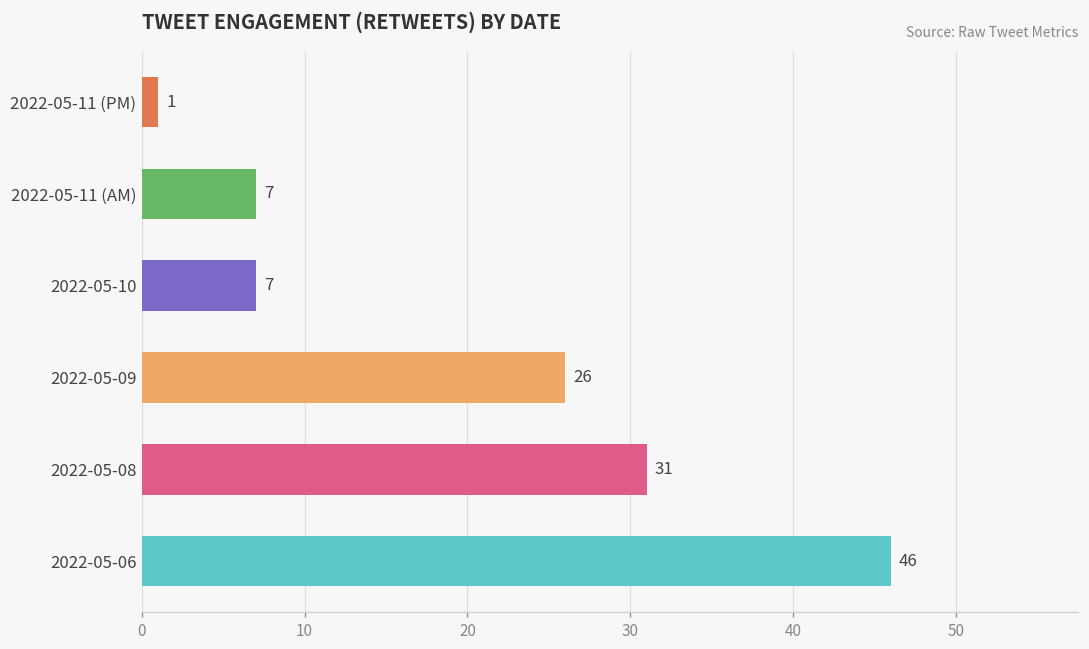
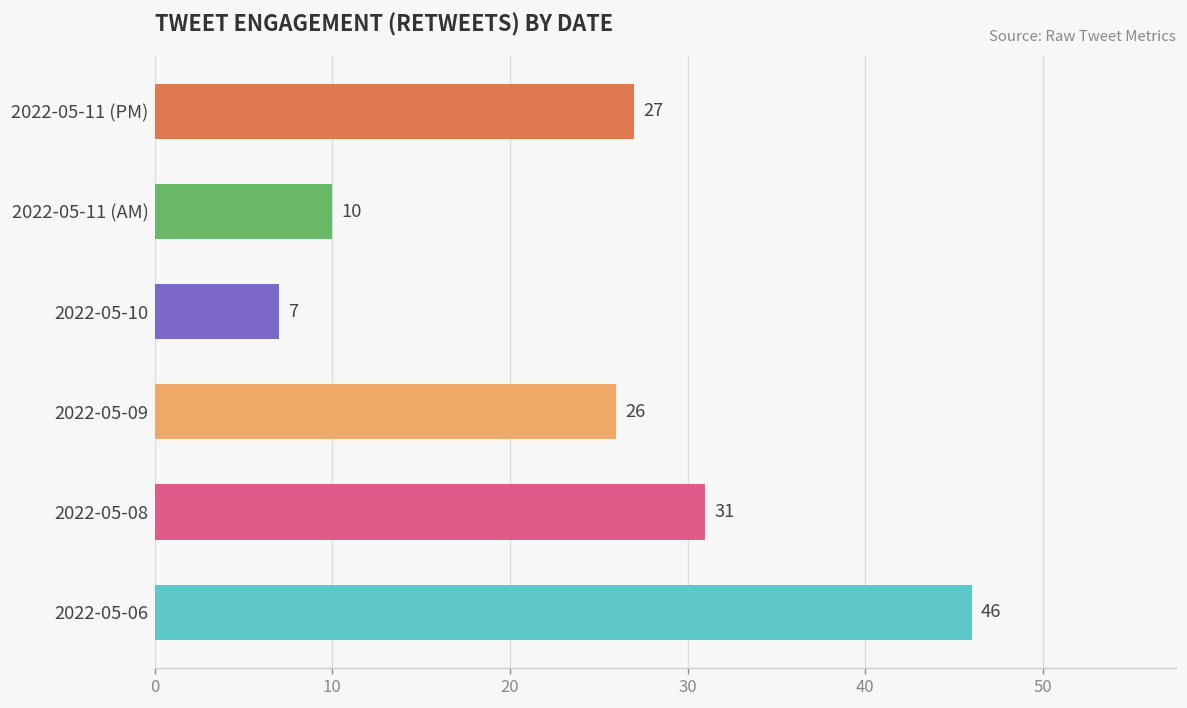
  {
-   "2022-05-11 (PM)": 1,
-   "2022-05-11 (AM)": 7,
+   "2022-05-11 (PM)": 27,
+   "2022-05-11 (AM)": 10,
    "2022-05-10": 7,
    "2022-05-09": 26,
    "2022-05-08": 31,
    "2022-05-06": 46
  }
